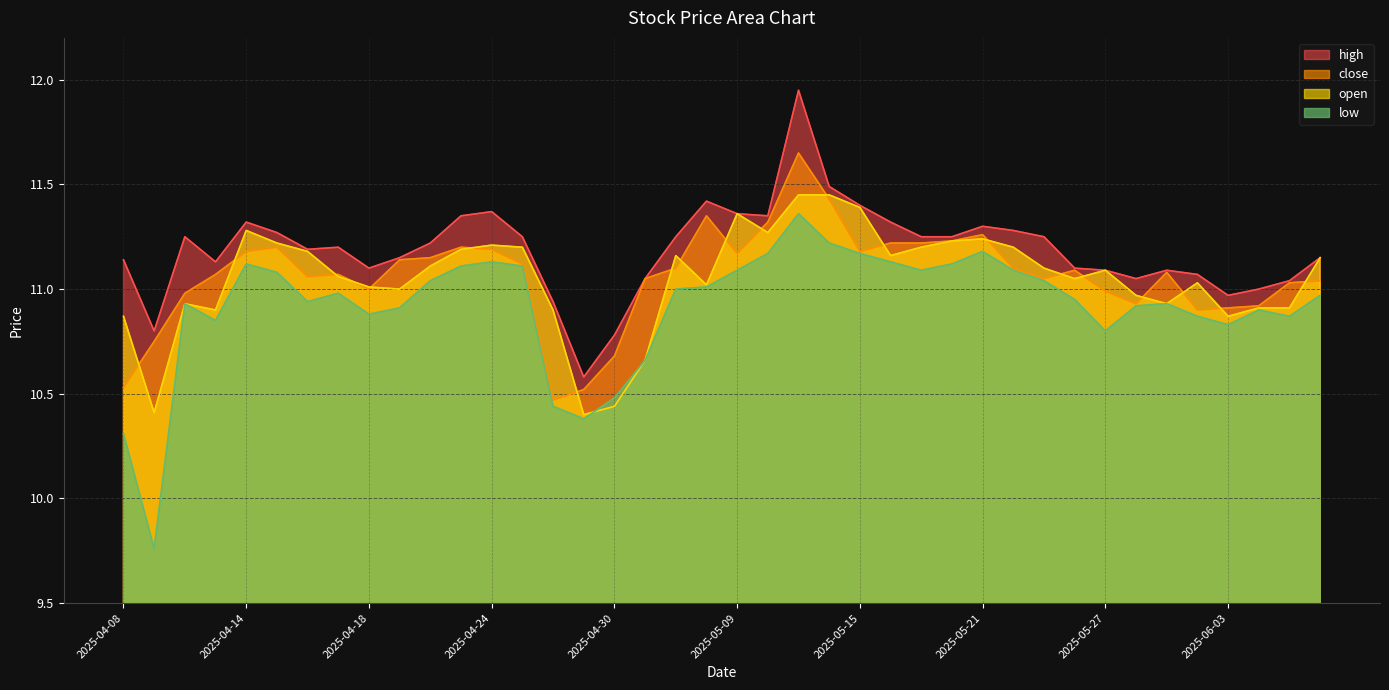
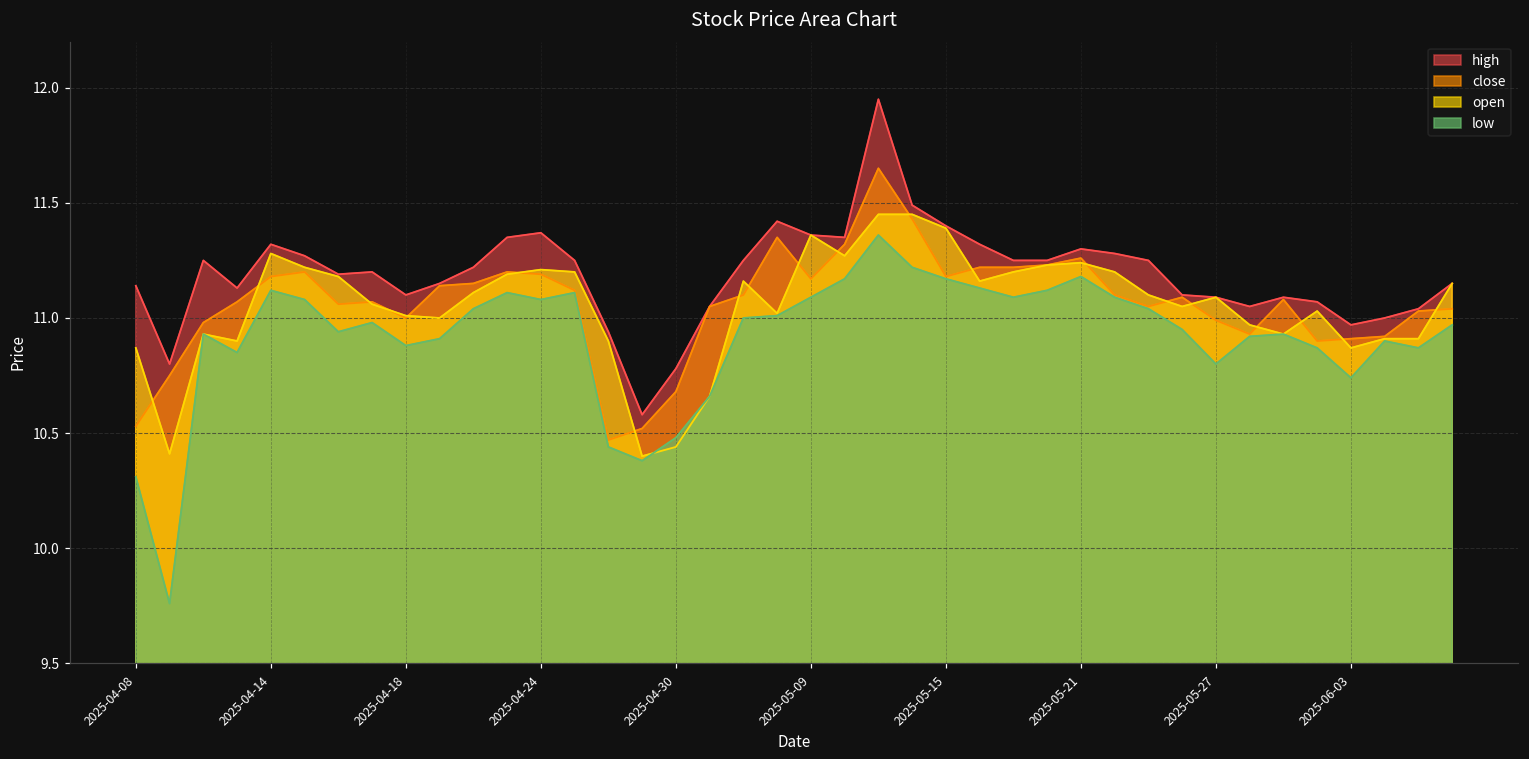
  {
    "high": {
      "2025-04-08": 11.14,
      "2025-04-14": 11.32,
      "2025-04-18": 11.10,
      "2025-04-24": 11.37,
      "2025-04-30": 10.78,
      "2025-05-21": 11.30,
      "2025-06-03": 10.97
    },
    "close": {
      "2025-04-08": 10.53,
      "2025-04-14": 11.18,
      "2025-04-24": 11.19,
      "2025-04-30": 10.68,
      "2025-05-09": 11.17,
      "2025-05-21": 11.26,
      "2025-05-27": 10.99,
      "2025-06-03": 10.91
    },
    "open": {
      "2025-04-08": 10.87,
      "2025-04-14": 11.28,
      "2025-04-24": 11.21,
      "2025-04-30": 10.44,
      "2025-05-21": 11.24,
      "2025-06-03": 10.87
    },
    "low": {
      "2025-04-08": 10.31,
      "2025-04-14": 11.12,
      "2025-04-18": 10.88,
-     "2025-04-24": 11.13,
+     "2025-04-24": 11.08,
      "2025-04-30": 10.48,
      "2025-05-09": 11.09,
      "2025-05-21": 11.18,
      "2025-05-27": 10.80,
-     "2025-06-03": 10.83
+     "2025-06-03": 10.74
    }
  }
